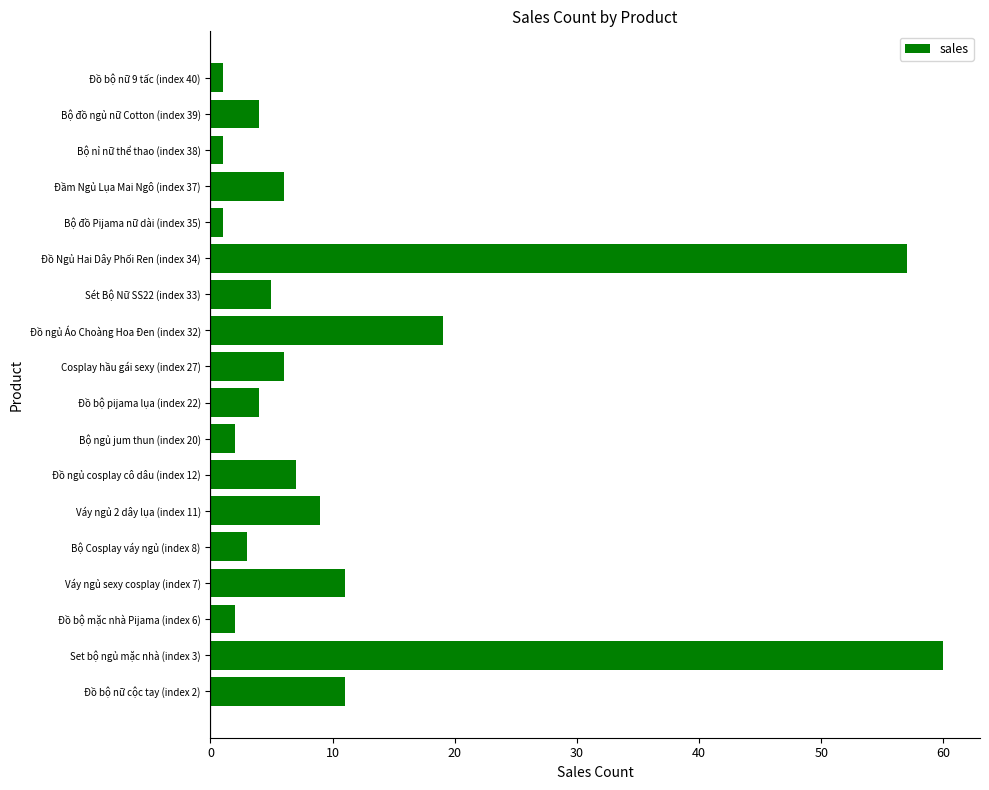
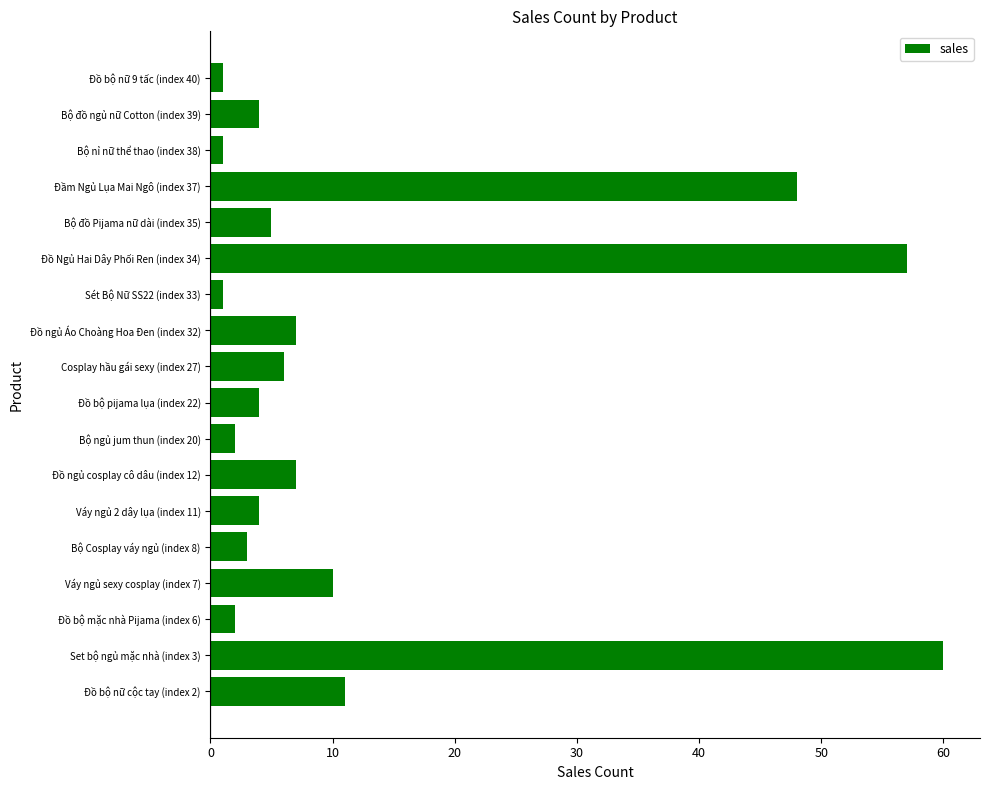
  {
    "Đồ bộ nữ 9 tấc (index 40)": 1,
    "Bộ đồ ngủ nữ Cotton (index 39)": 4,
    "Bộ nỉ nữ thể thao (index 38)": 1,
-   "Đầm Ngủ Lụa Mai Ngô (index 37)": 6,
-   "Bộ đồ Pijama nữ dài (index 35)": 1,
+   "Đầm Ngủ Lụa Mai Ngô (index 37)": 48,
+   "Bộ đồ Pijama nữ dài (index 35)": 5,
    "Đồ Ngủ Hai Dây Phối Ren (index 34)": 57,
-   "Sét Bộ Nữ SS22 (index 33)": 5,
-   "Đồ ngủ Áo Choàng Hoa Đen (index 32)": 19,
+   "Sét Bộ Nữ SS22 (index 33)": 1,
+   "Đồ ngủ Áo Choàng Hoa Đen (index 32)": 7,
    "Cosplay hầu gái sexy (index 27)": 6,
    "Đồ bộ pijama lụa (index 22)": 4,
    "Bộ ngủ jum thun (index 20)": 2,
    "Đồ ngủ cosplay cô dâu (index 12)": 7,
-   "Váy ngủ 2 dây lụa (index 11)": 9,
+   "Váy ngủ 2 dây lụa (index 11)": 4,
    "Bộ Cosplay váy ngủ (index 8)": 3,
-   "Váy ngủ sexy cosplay (index 7)": 11,
+   "Váy ngủ sexy cosplay (index 7)": 10,
    "Đồ bộ mặc nhà Pijama (index 6)": 2,
    "Set bộ ngủ mặc nhà (index 3)": 60,
    "Đồ bộ nữ cộc tay (index 2)": 11
  }
